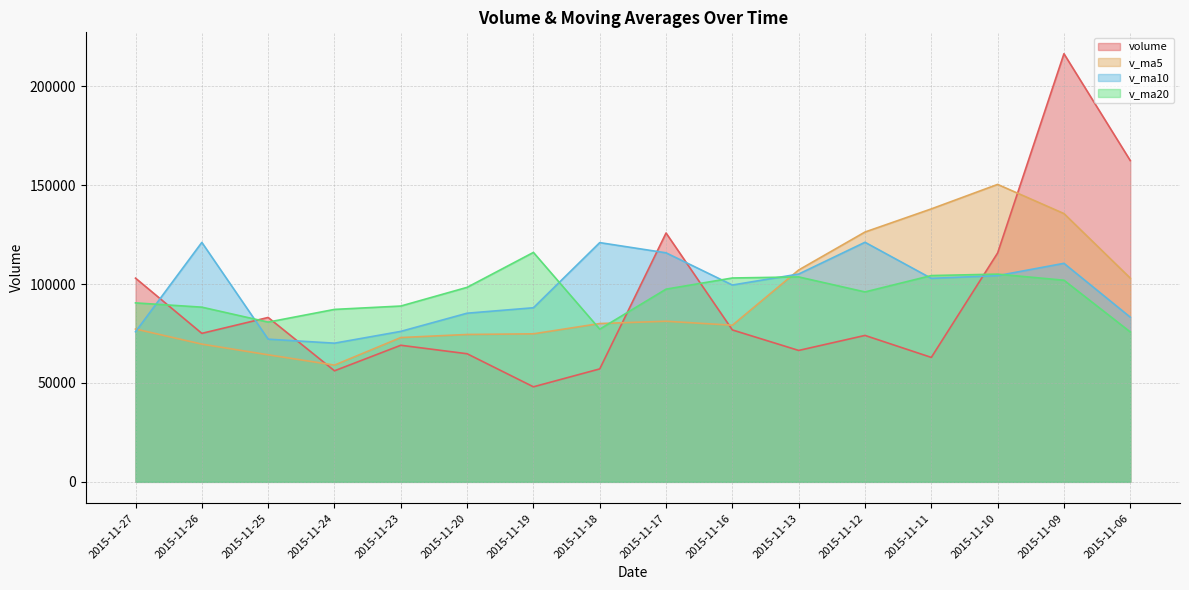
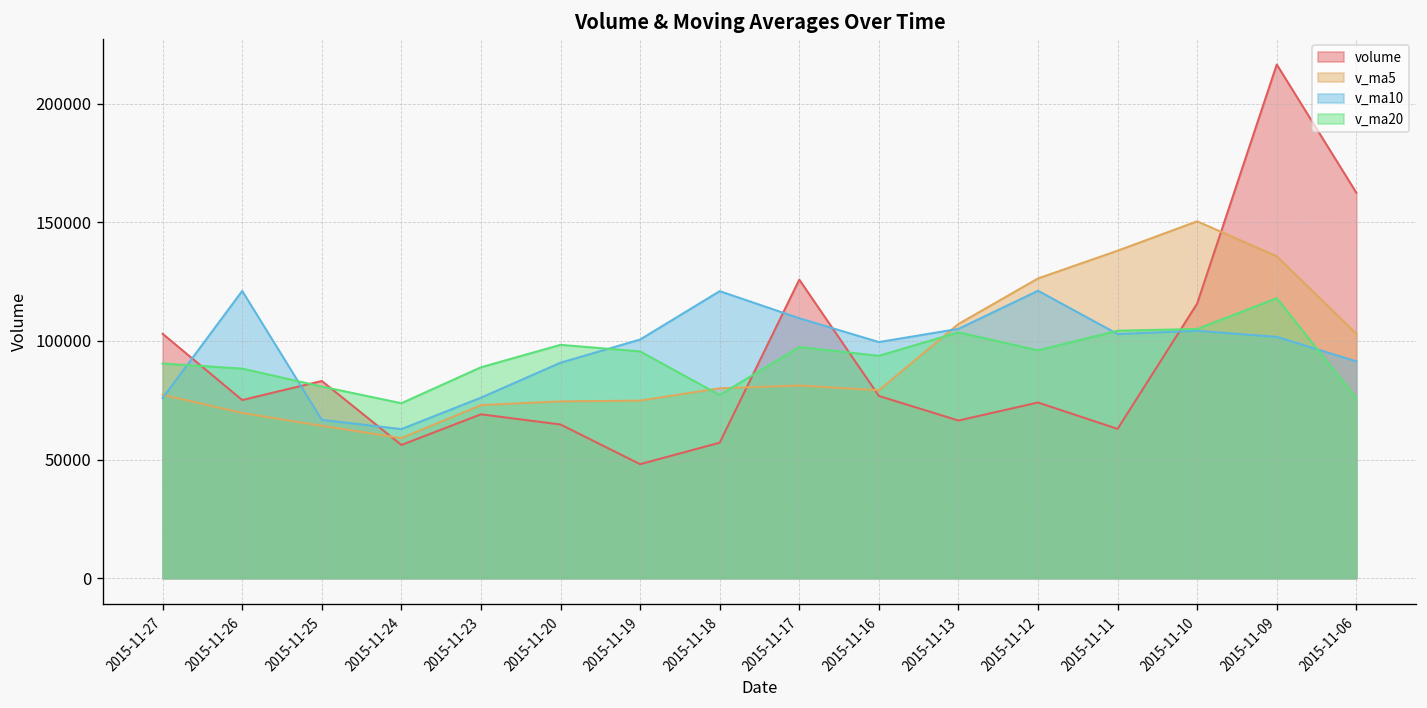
  {
    "v_ma10": {
      "2015-11-27": 76000,
      "2015-11-26": 121000,
-     "2015-11-25": 72000,
-     "2015-11-24": 70000,
+     "2015-11-25": 67000,
+     "2015-11-24": 63000,
      "2015-11-23": 76000,
-     "2015-11-20": 85000,
-     "2015-11-19": 88000,
+     "2015-11-20": 91000,
+     "2015-11-19": 101000,
      "2015-11-18": 121000,
-     "2015-11-17": 116000,
+     "2015-11-17": 110000,
      "2015-11-16": 100000,
      "2015-11-13": 105000,
      "2015-11-12": 121000,
      "2015-11-11": 103000,
-     "2015-11-09": 110000,
-     "2015-11-06": 83000
+     "2015-11-09": 102000,
+     "2015-11-06": 91000
    },
    "v_ma20": {
      "2015-11-27": 90000,
      "2015-11-26": 88000,
      "2015-11-25": 81000,
-     "2015-11-24": 87000,
+     "2015-11-24": 74000,
      "2015-11-23": 89000,
      "2015-11-20": 98000,
-     "2015-11-19": 116000,
+     "2015-11-19": 96000,
      "2015-11-18": 77000,
      "2015-11-17": 97000,
-     "2015-11-16": 103000,
+     "2015-11-16": 94000,
      "2015-11-13": 104000,
      "2015-11-12": 96000,
      "2015-11-11": 104000,
-     "2015-11-09": 102000,
+     "2015-11-09": 118000,
      "2015-11-06": 76000
    }
  }
